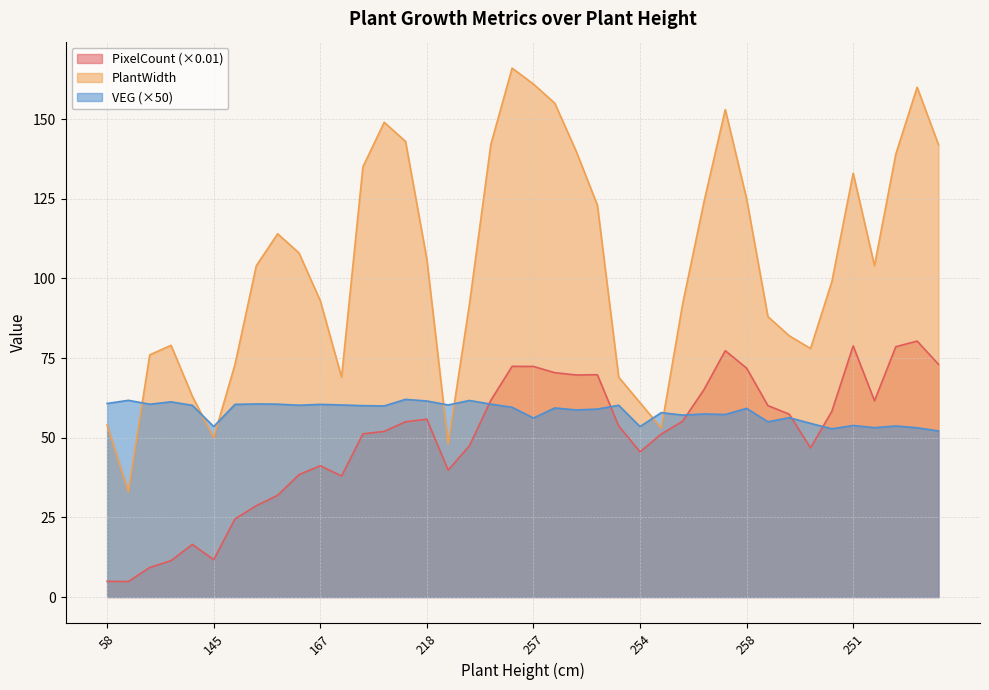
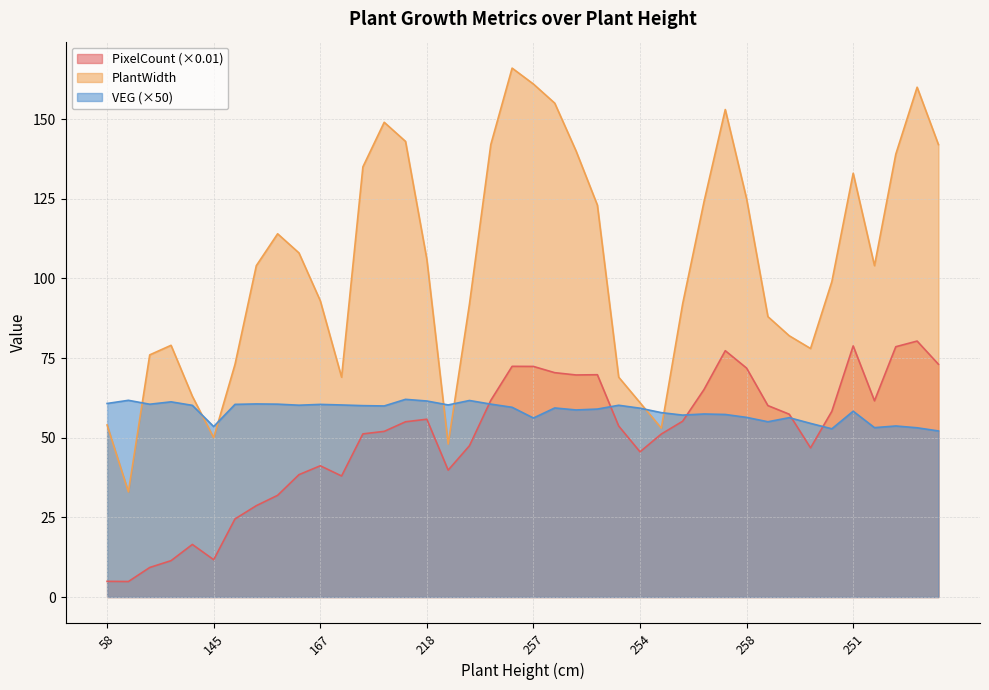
  {
    "VEG (×50)": {
      "58": 61,
      "145": 53,
      "167": 60,
      "218": 62,
      "257": 56,
-     "254": 53,
-     "258": 59,
-     "251": 54
+     "254": 59,
+     "258": 56,
+     "251": 58
    }
  }
